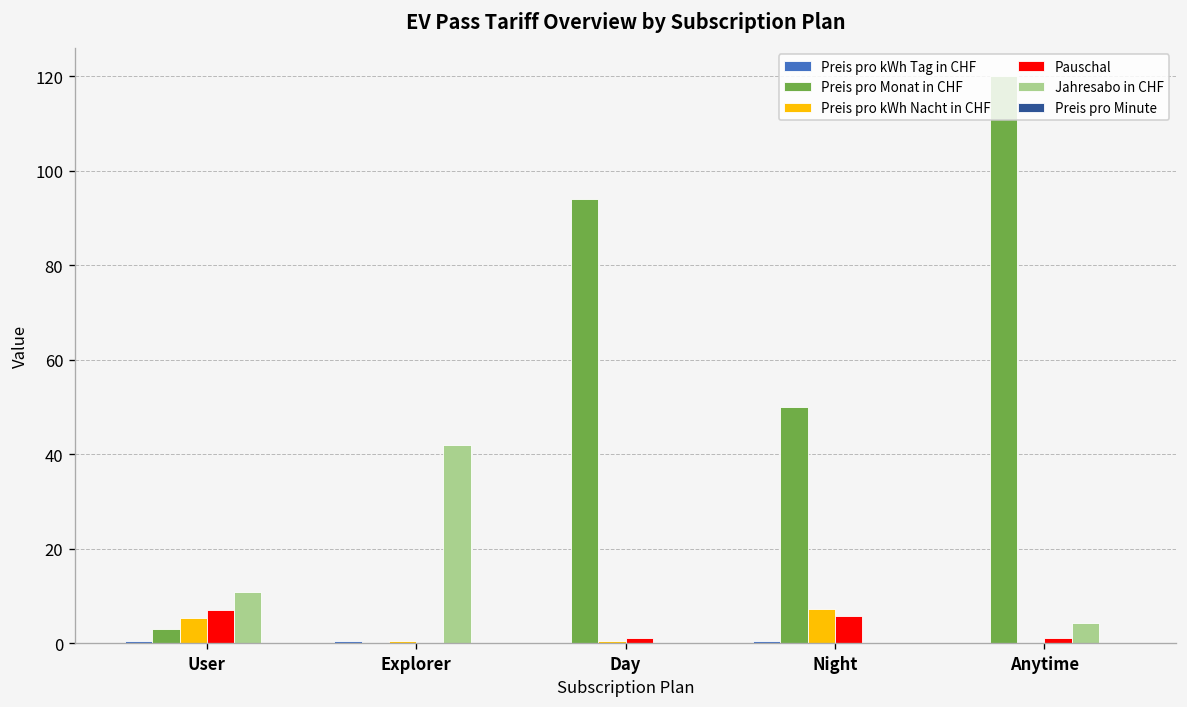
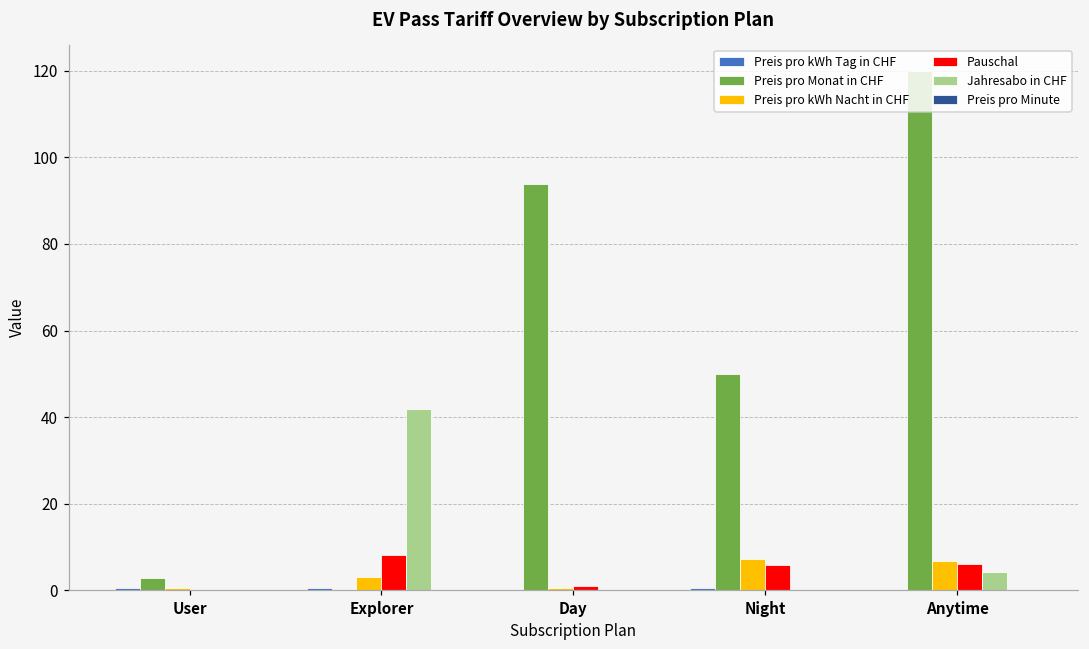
  {
    "Preis pro Monat in CHF": {
      "User": 3,
      "Explorer": 0,
      "Day": 94,
      "Night": 50
    },
    "Preis pro kWh Nacht in CHF": {
-     "User": 5,
-     "Explorer": 0,
+     "User": 1,
+     "Explorer": 3,
      "Night": 7,
-     "Anytime": 0
+     "Anytime": 7
    },
    "Pauschal": {
-     "User": 7,
-     "Explorer": 0,
+     "User": 0,
+     "Explorer": 8,
      "Day": 1,
      "Night": 6,
-     "Anytime": 1
+     "Anytime": 6
    },
    "Jahresabo in CHF": {
-     "User": 11,
+     "User": 0,
      "Explorer": 42,
      "Day": 0,
      "Night": 0,
      "Anytime": 4
    }
  }
